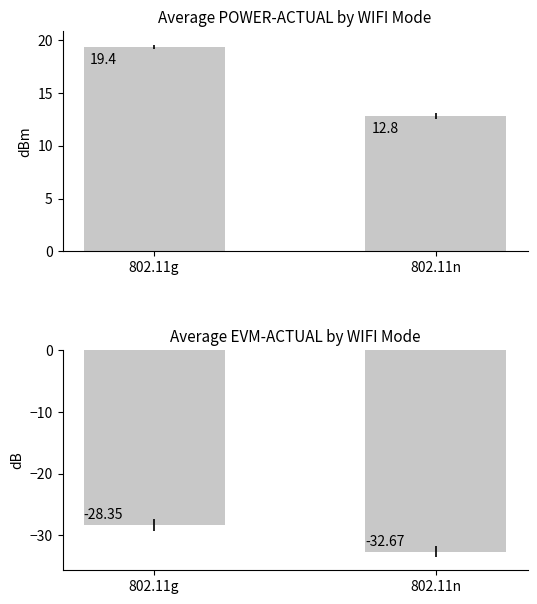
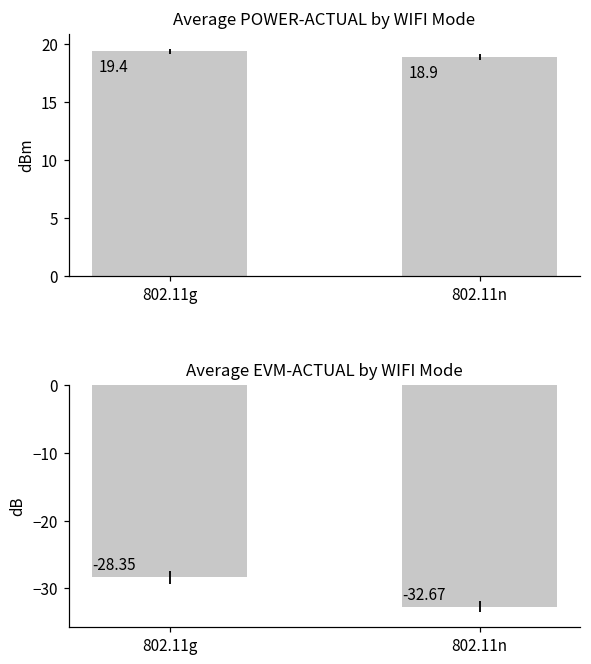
  {
    "Average POWER-ACTUAL by WIFI Mode": {
      "802.11g": 19.4,
-     "802.11n": 12.8
+     "802.11n": 18.9
    },
    "Average EVM-ACTUAL by WIFI Mode": {
      "802.11g": -28.35,
      "802.11n": -32.67
    }
  }
